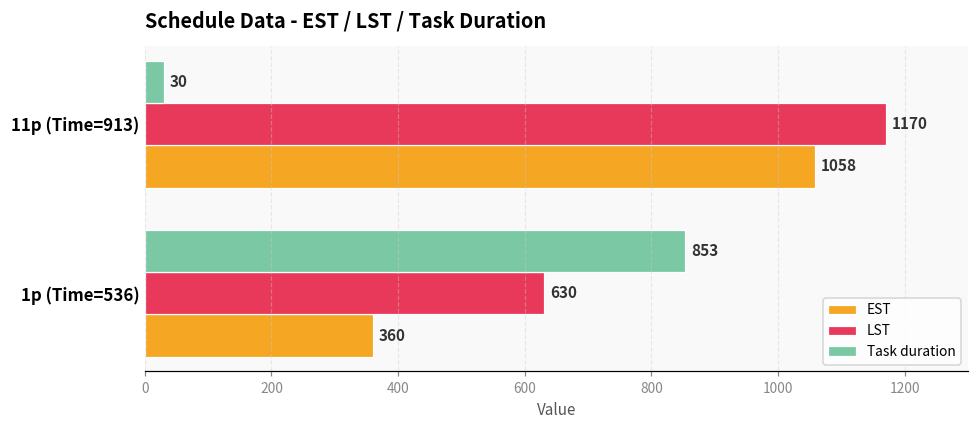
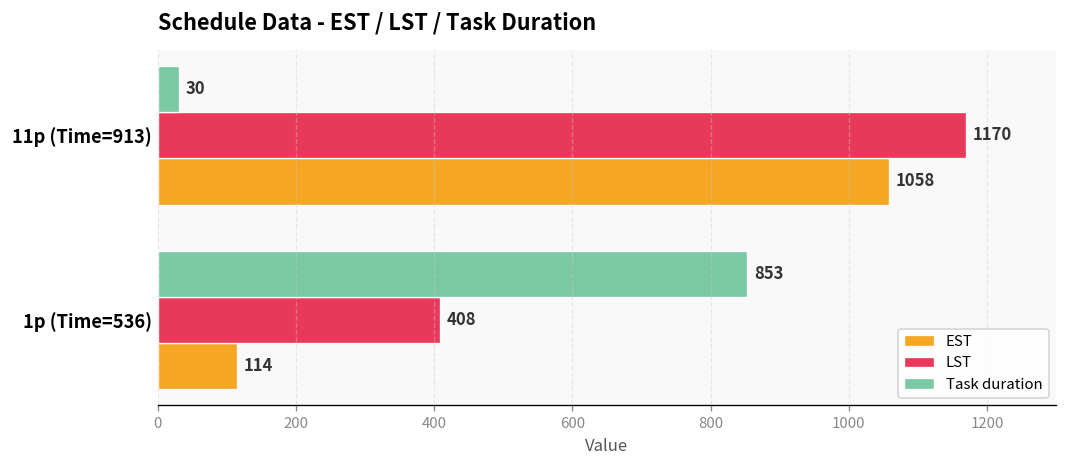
  {
    "EST": {
      "11p (Time=913)": 1058,
-     "1p (Time=536)": 360
+     "1p (Time=536)": 114
    },
    "LST": {
      "11p (Time=913)": 1170,
-     "1p (Time=536)": 630
+     "1p (Time=536)": 408
    },
    "Task duration": {
      "11p (Time=913)": 30,
      "1p (Time=536)": 853
    }
  }
